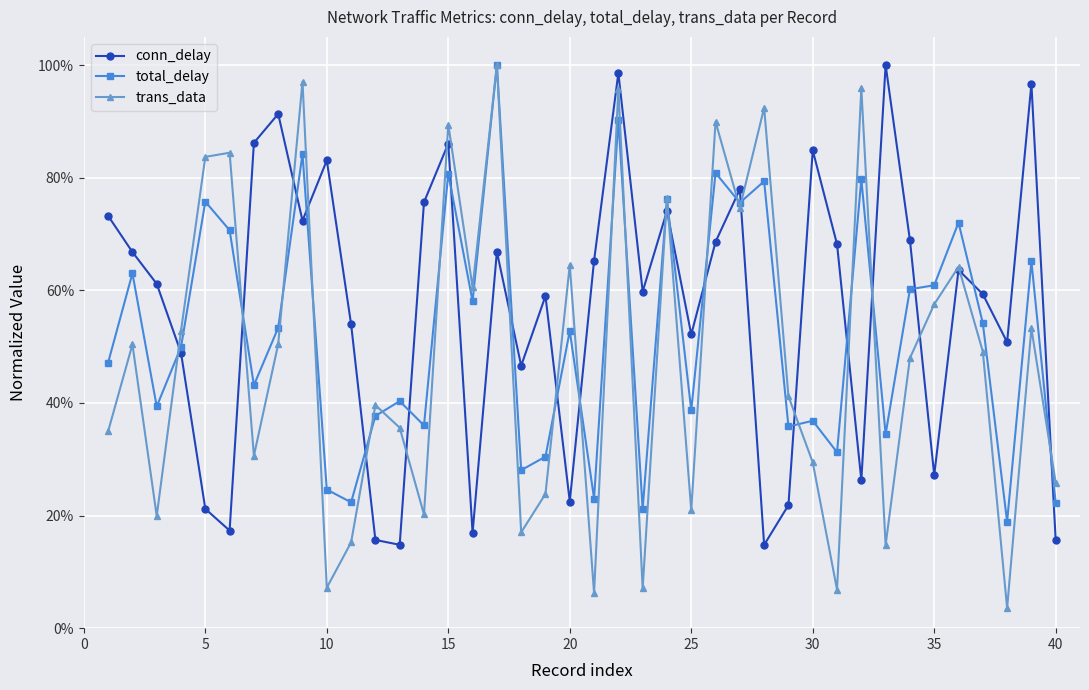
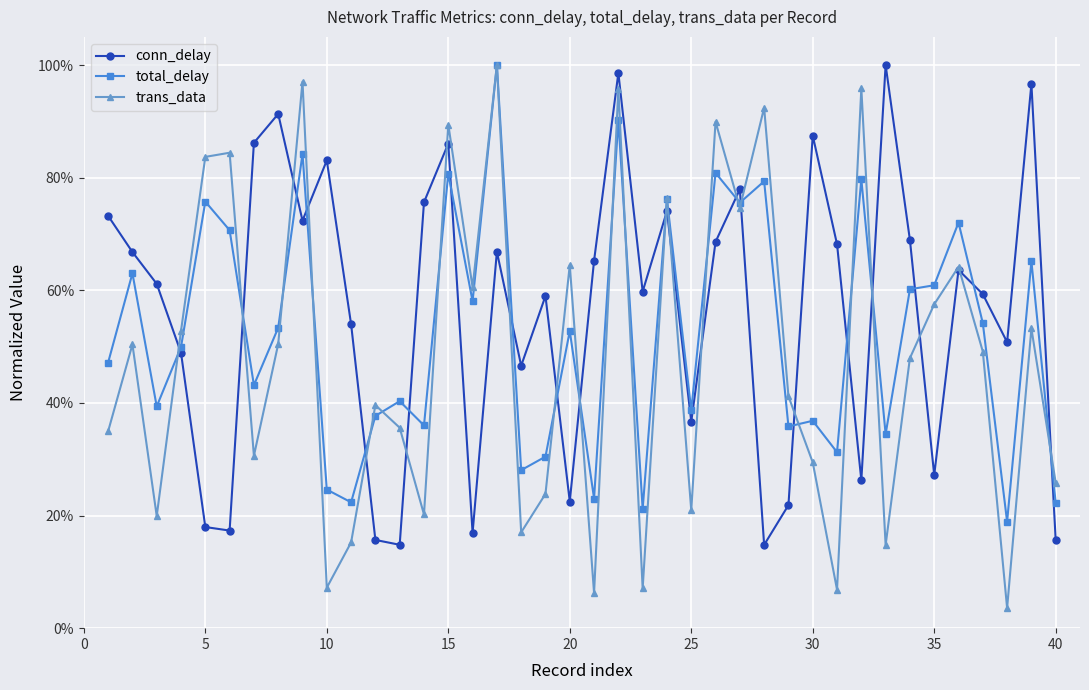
  {
    "conn_delay": {
-     "5": "21%",
+     "5": "18%",
      "10": "83%",
      "15": "86%",
      "20": "22%",
-     "25": "52%",
-     "30": "85%",
+     "25": "37%",
+     "30": "87%",
      "35": "27%",
      "40": "16%"
    }
  }
